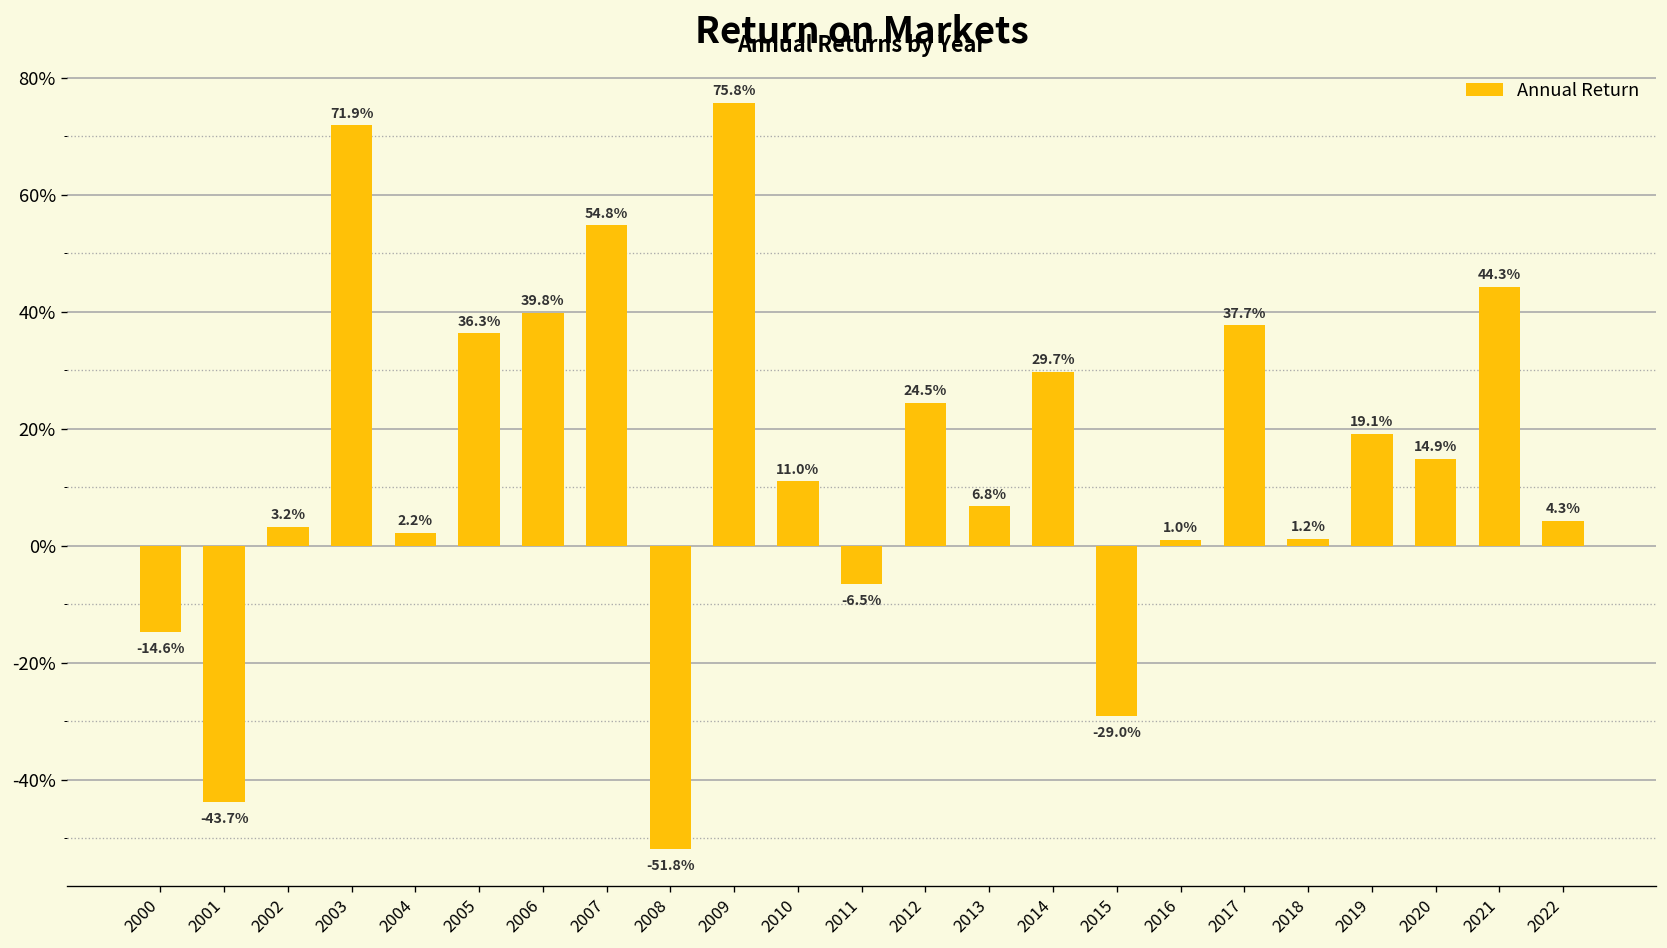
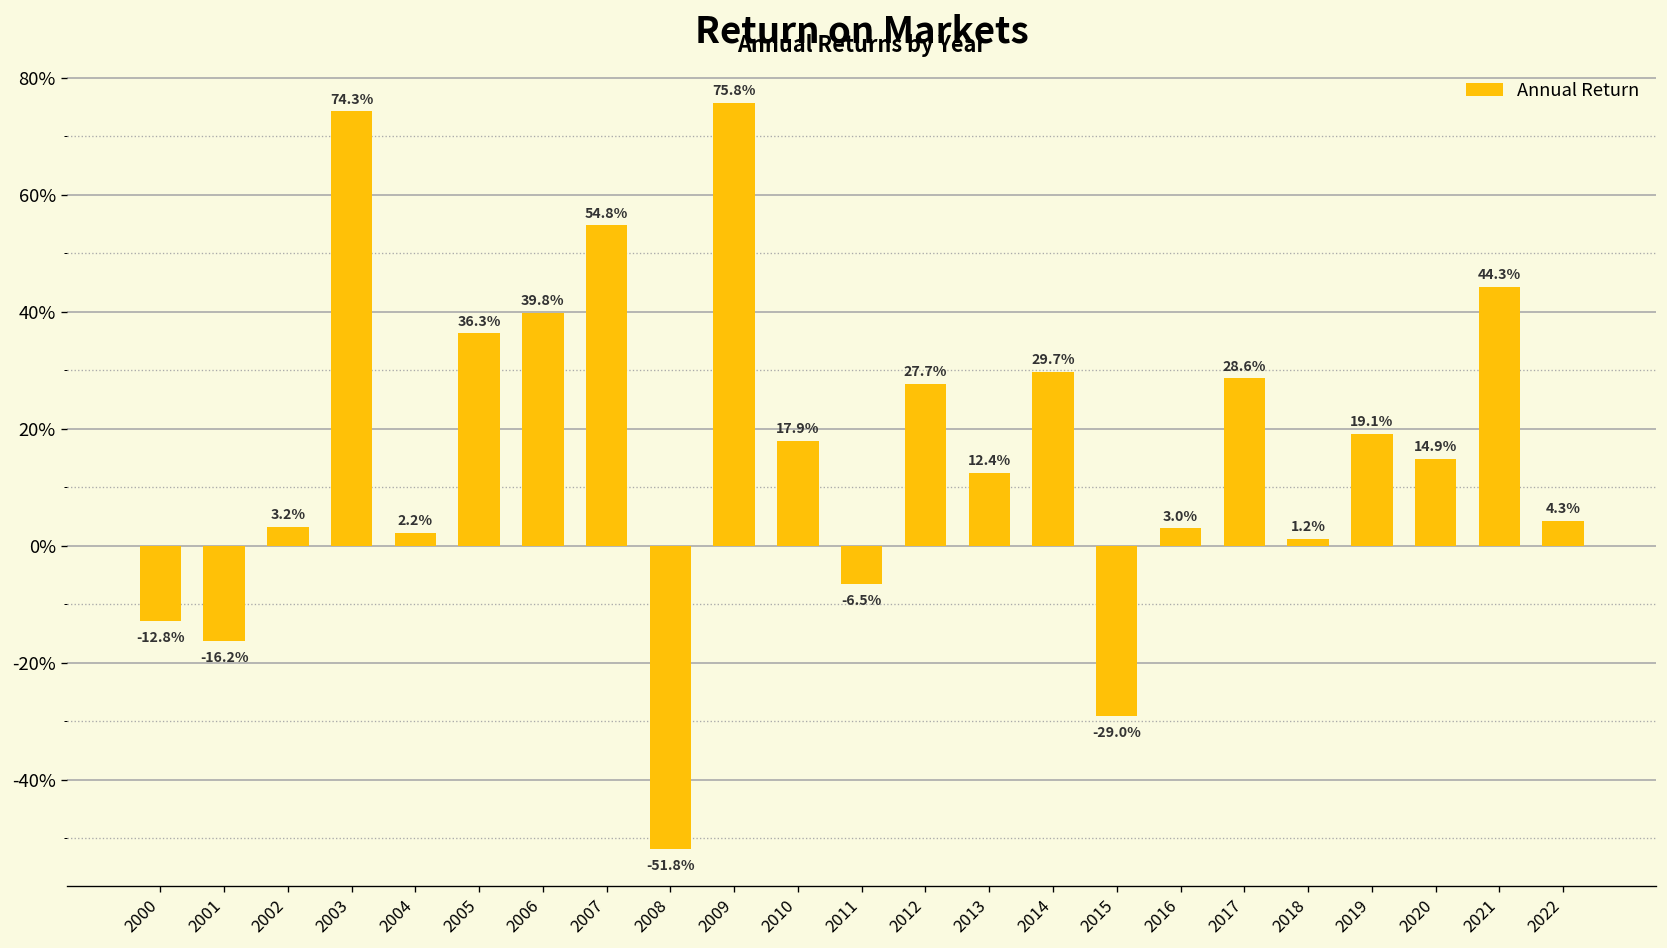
  {
-   "2000": "-14.6%",
-   "2001": "-43.7%",
+   "2000": "-12.8%",
+   "2001": "-16.2%",
    "2002": "3.2%",
-   "2003": "71.9%",
+   "2003": "74.3%",
    "2004": "2.2%",
    "2005": "36.3%",
    "2006": "39.8%",
    "2007": "54.8%",
    "2008": "-51.8%",
    "2009": "75.8%",
-   "2010": "11.0%",
+   "2010": "17.9%",
    "2011": "-6.5%",
-   "2012": "24.5%",
-   "2013": "6.8%",
+   "2012": "27.7%",
+   "2013": "12.4%",
    "2014": "29.7%",
    "2015": "-29.0%",
-   "2016": "1.0%",
-   "2017": "37.7%",
+   "2016": "3.0%",
+   "2017": "28.6%",
    "2018": "1.2%",
    "2019": "19.1%",
    "2020": "14.9%",
    "2021": "44.3%",
    "2022": "4.3%"
  }
